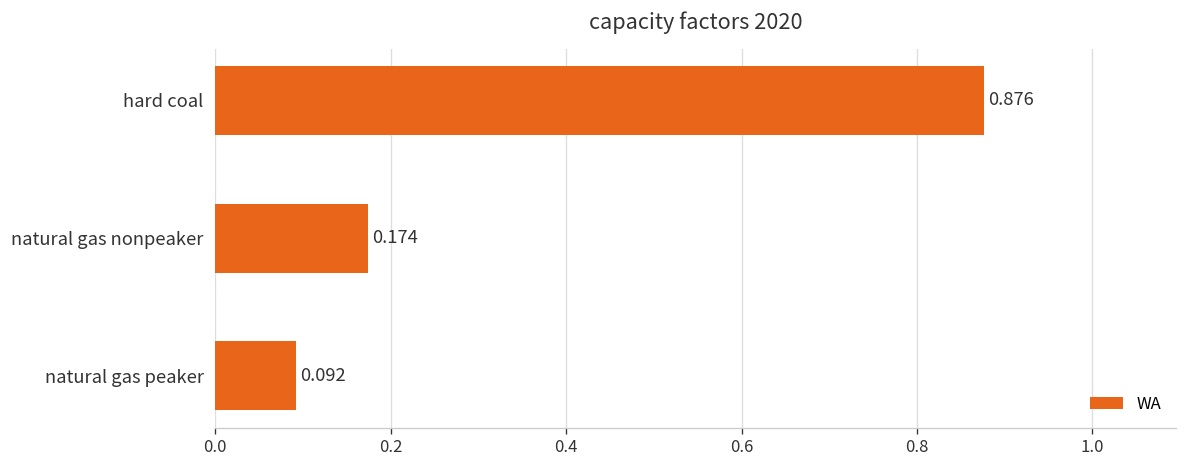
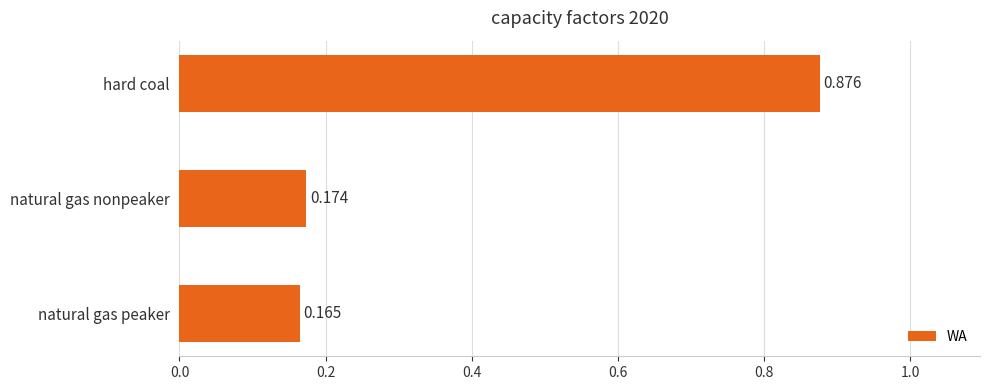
  {
    "hard coal": 0.876,
    "natural gas nonpeaker": 0.174,
-   "natural gas peaker": 0.092
+   "natural gas peaker": 0.165
  }
